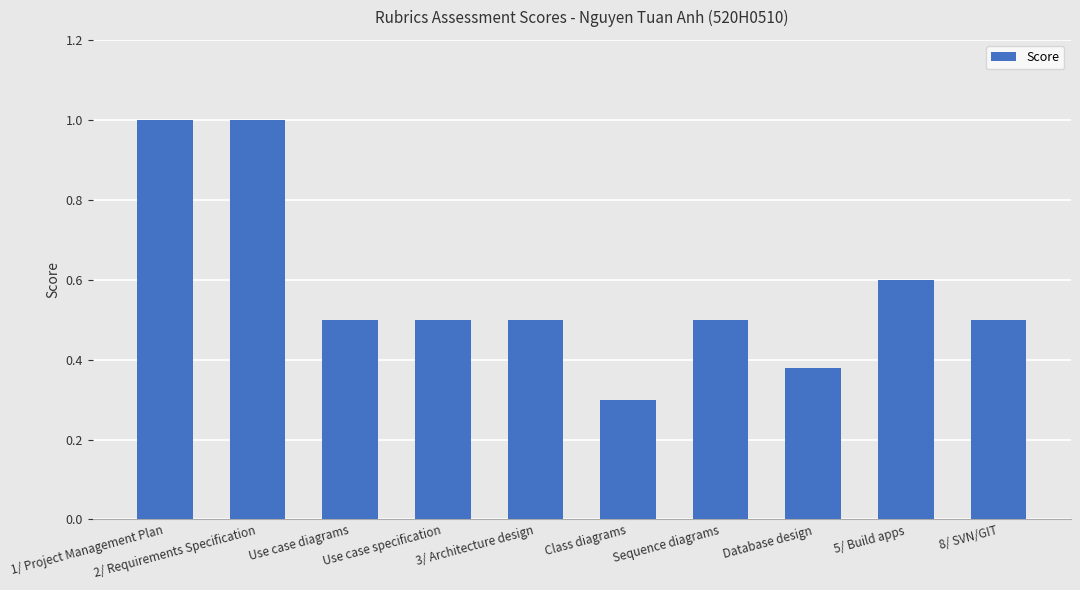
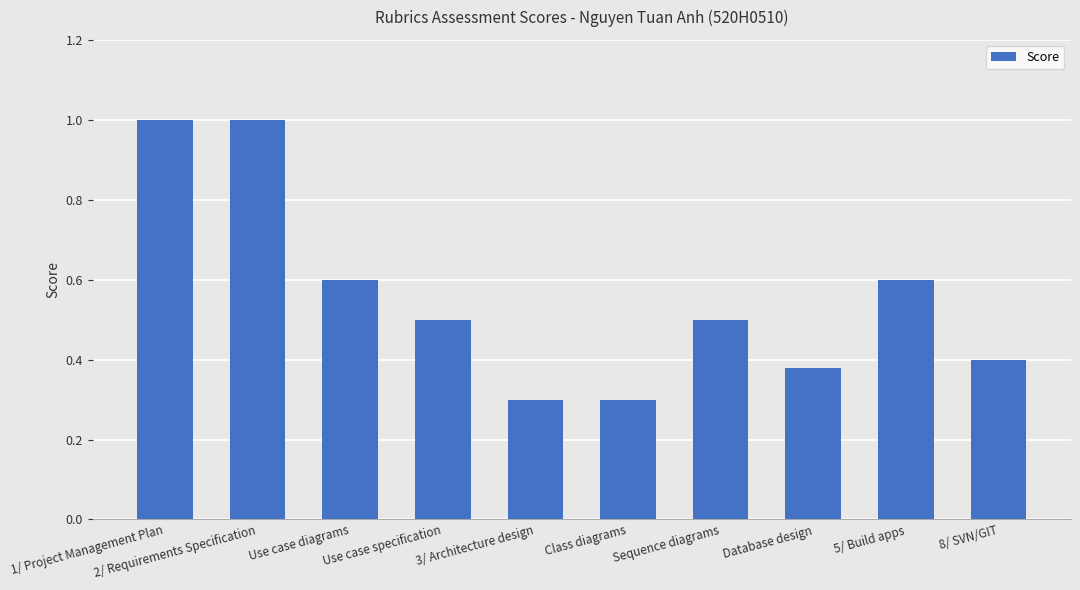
  {
    "1/ Project Management Plan": 1.0,
    "2/ Requirements Specification": 1.0,
-   "Use case diagrams": 0.5,
+   "Use case diagrams": 0.6,
    "Use case specification": 0.5,
-   "3/ Architecture design": 0.5,
+   "3/ Architecture design": 0.3,
    "Class diagrams": 0.3,
    "Sequence diagrams": 0.5,
    "Database design": 0.38,
    "5/ Build apps": 0.6,
-   "8/ SVN/GIT": 0.5
+   "8/ SVN/GIT": 0.4
  }
